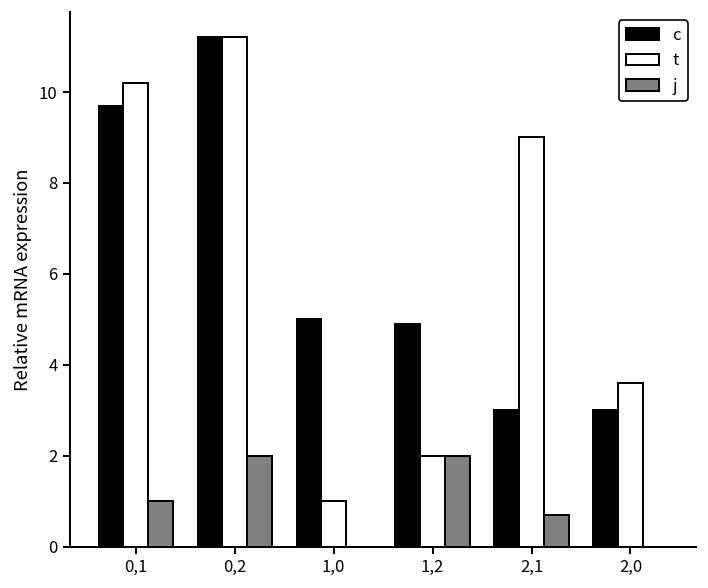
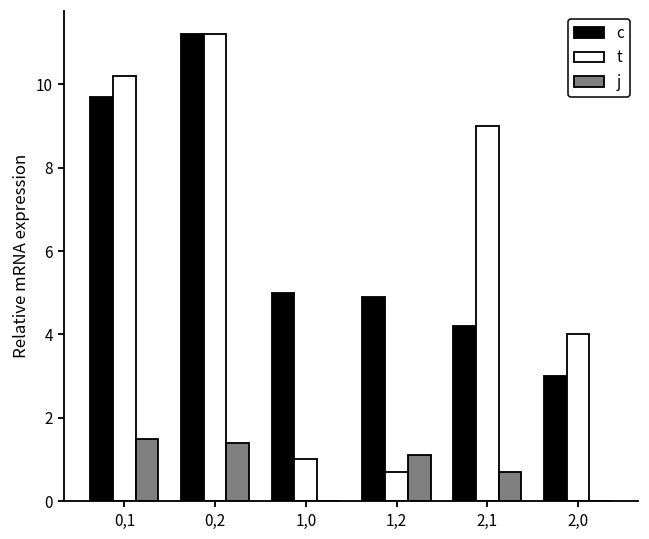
  {
    "c": {
      "0,1": 9.7,
      "0,2": 11.2,
      "1,0": 5.0,
      "1,2": 4.9,
-     "2,1": 3.0,
+     "2,1": 4.2,
      "2,0": 3.0
    },
    "t": {
      "0,1": 10.2,
      "0,2": 11.2,
      "1,0": 1.0,
-     "1,2": 2.0,
+     "1,2": 0.7,
      "2,1": 9.0,
-     "2,0": 3.6
+     "2,0": 4.0
    },
    "j": {
-     "0,1": 1.0,
-     "0,2": 2.0,
+     "0,1": 1.5,
+     "0,2": 1.4,
      "1,0": 0.0,
-     "1,2": 2.0,
+     "1,2": 1.1,
      "2,1": 0.7,
      "2,0": 0.0
    }
  }
